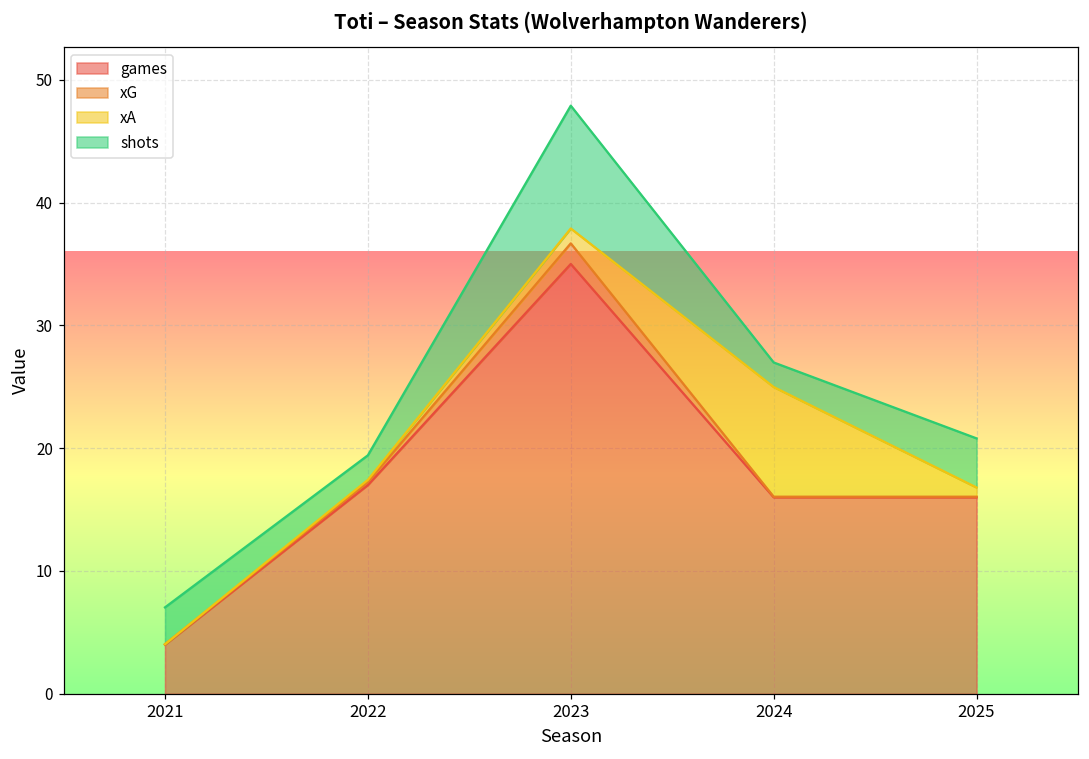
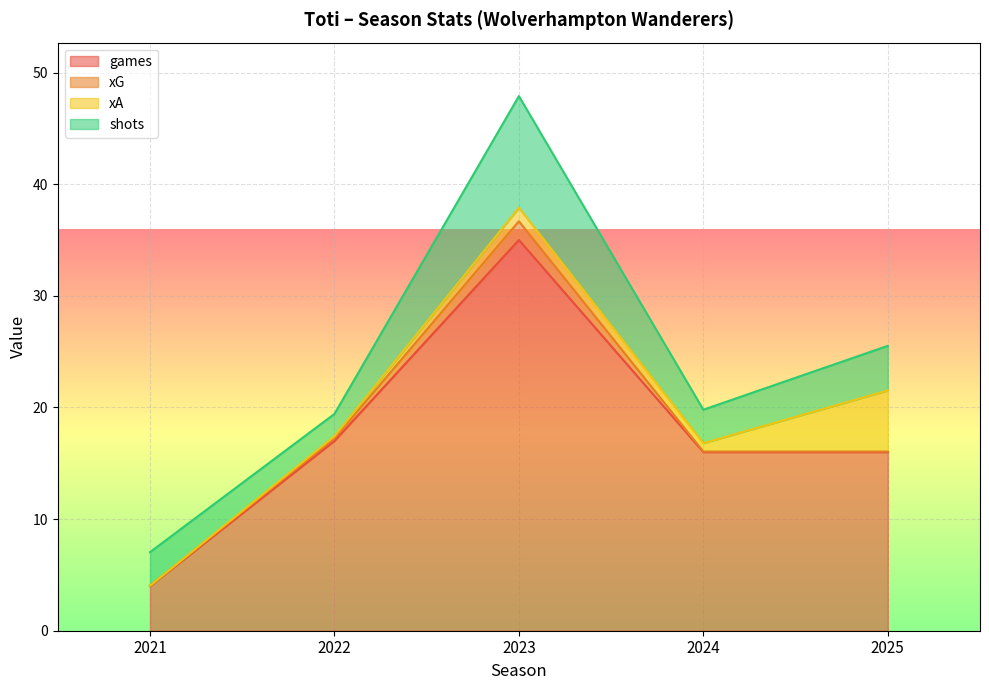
  {
    "xA": {
      "2023": 1.2,
-     "2024": 8.9,
-     "2025": 0.7
+     "2024": 0.7,
+     "2025": 5.5
    },
    "shots": {
      "2021": 3,
      "2022": 2,
      "2023": 10,
-     "2024": 2,
+     "2024": 3,
      "2025": 4
    }
  }
